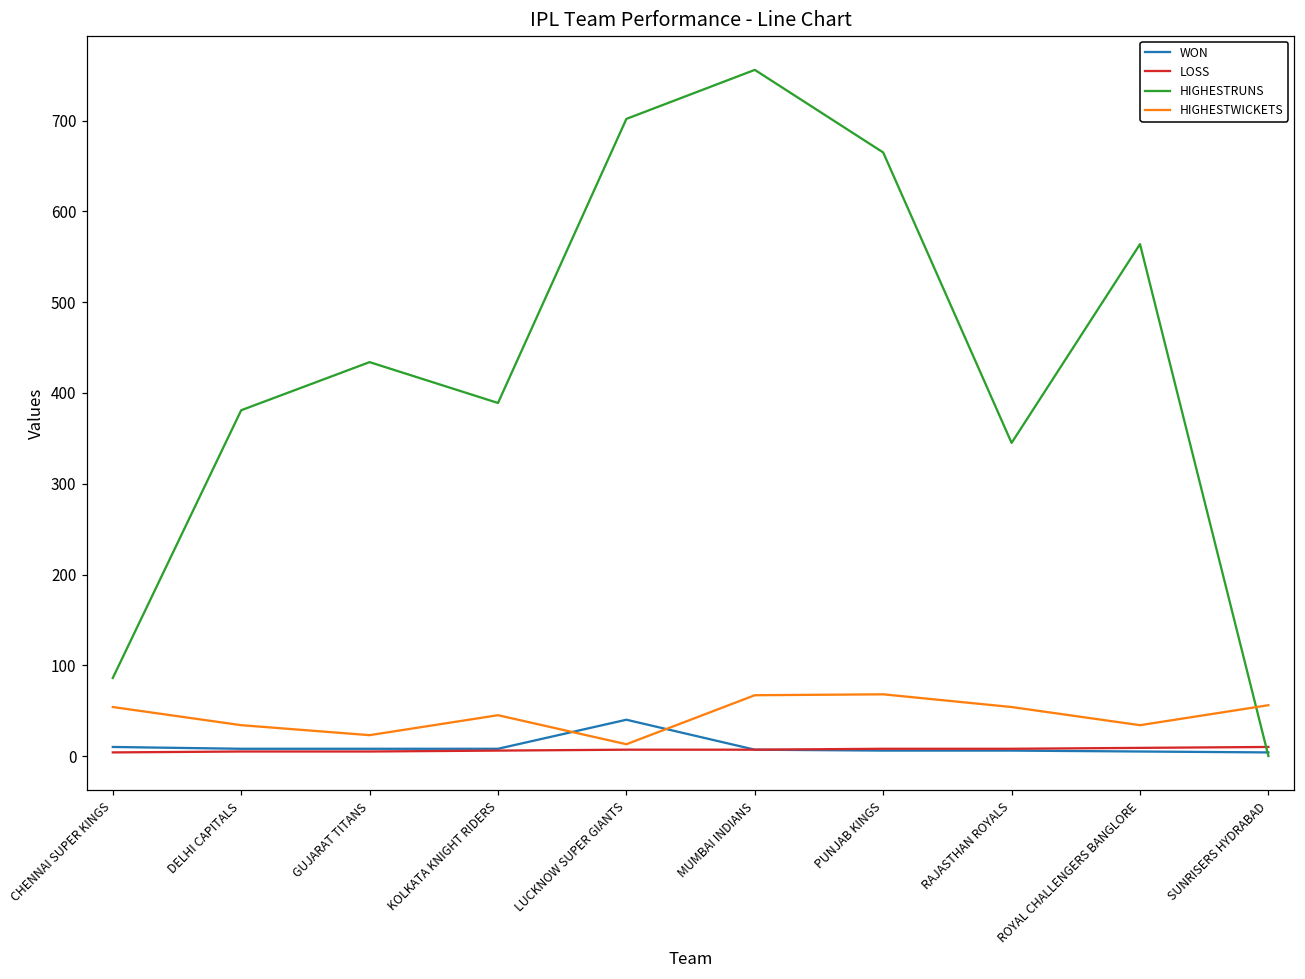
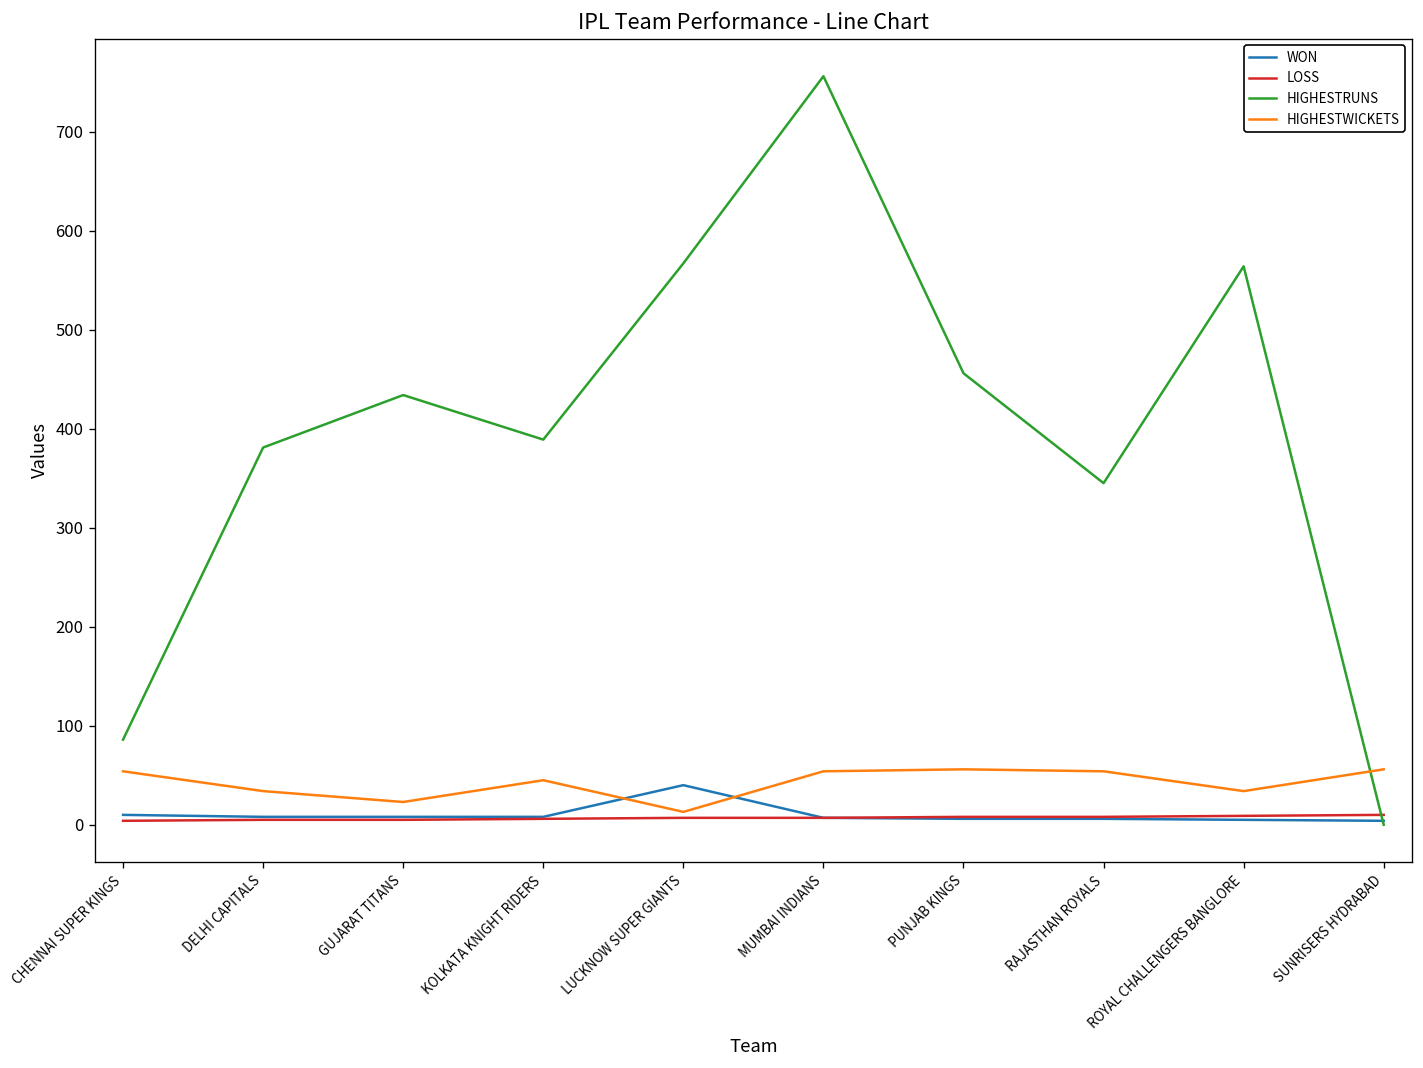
  {
    "WON": {
      "CHENNAI SUPER KINGS": 10,
      "LUCKNOW SUPER GIANTS": 40,
      "ROYAL CHALLENGERS BANGLORE": 10,
      "SUNRISERS HYDRABAD": 0
    },
    "LOSS": {
      "CHENNAI SUPER KINGS": 0,
      "LUCKNOW SUPER GIANTS": 10,
      "ROYAL CHALLENGERS BANGLORE": 10,
      "SUNRISERS HYDRABAD": 10
    },
    "HIGHESTRUNS": {
      "CHENNAI SUPER KINGS": 90,
      "DELHI CAPITALS": 380,
      "GUJARAT TITANS": 430,
      "KOLKATA KNIGHT RIDERS": 390,
-     "LUCKNOW SUPER GIANTS": 700,
+     "LUCKNOW SUPER GIANTS": 570,
      "MUMBAI INDIANS": 760,
-     "PUNJAB KINGS": 670,
+     "PUNJAB KINGS": 460,
      "RAJASTHAN ROYALS": 350,
      "ROYAL CHALLENGERS BANGLORE": 560,
      "SUNRISERS HYDRABAD": 0
    },
    "HIGHESTWICKETS": {
      "CHENNAI SUPER KINGS": 50,
      "DELHI CAPITALS": 30,
      "GUJARAT TITANS": 20,
      "KOLKATA KNIGHT RIDERS": 50,
      "LUCKNOW SUPER GIANTS": 10,
-     "MUMBAI INDIANS": 70,
-     "PUNJAB KINGS": 70,
+     "MUMBAI INDIANS": 50,
+     "PUNJAB KINGS": 60,
      "RAJASTHAN ROYALS": 50,
      "ROYAL CHALLENGERS BANGLORE": 30,
      "SUNRISERS HYDRABAD": 60
    }
  }
